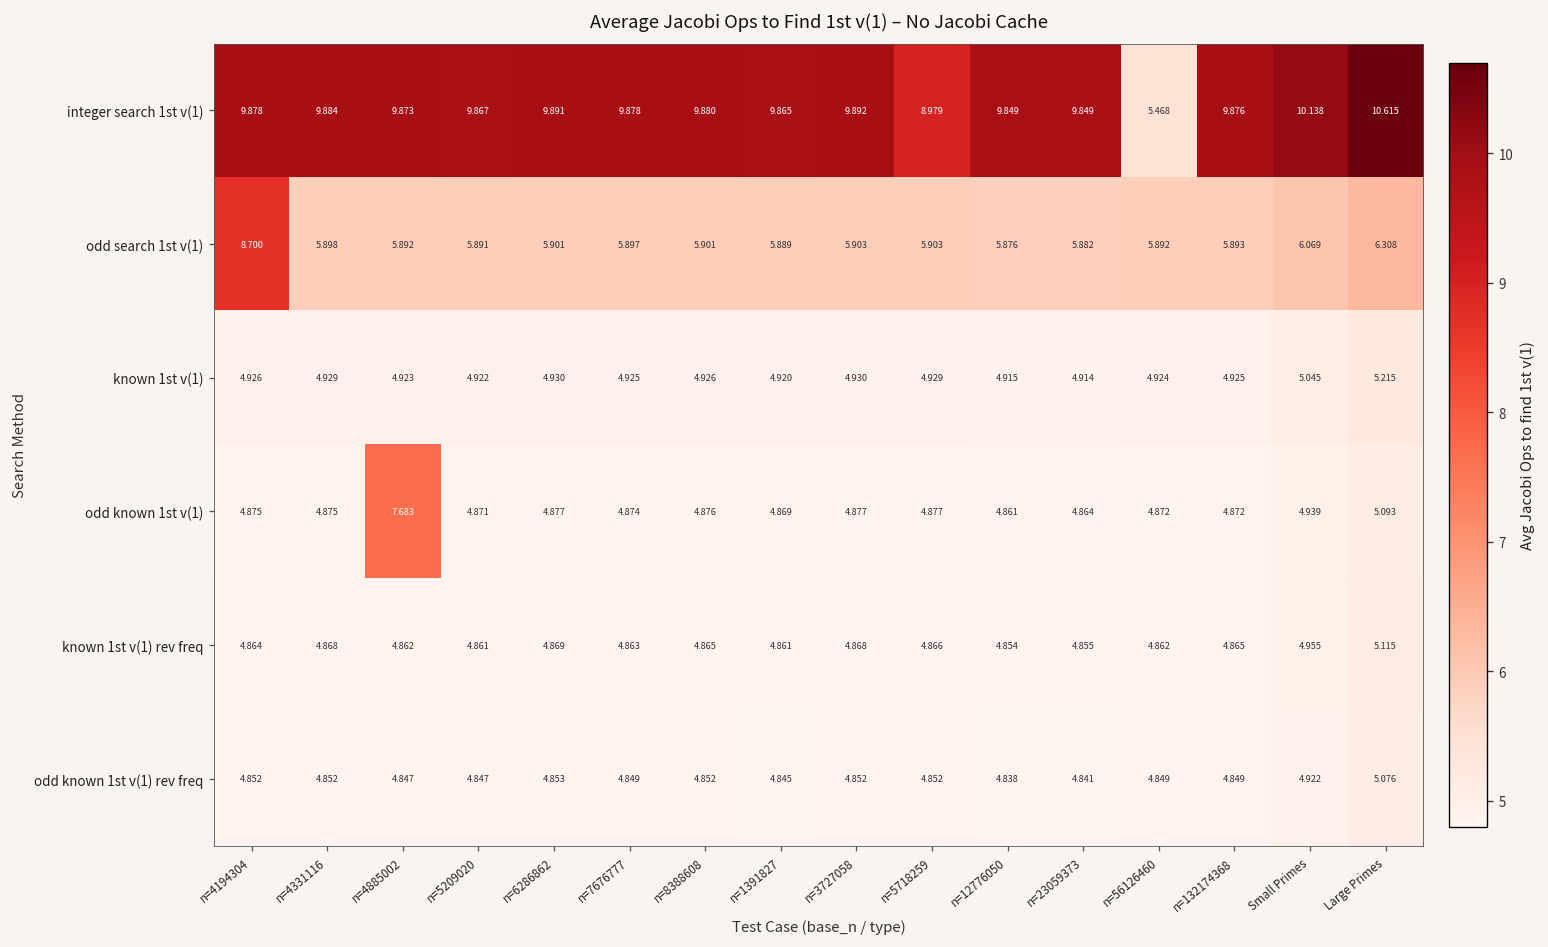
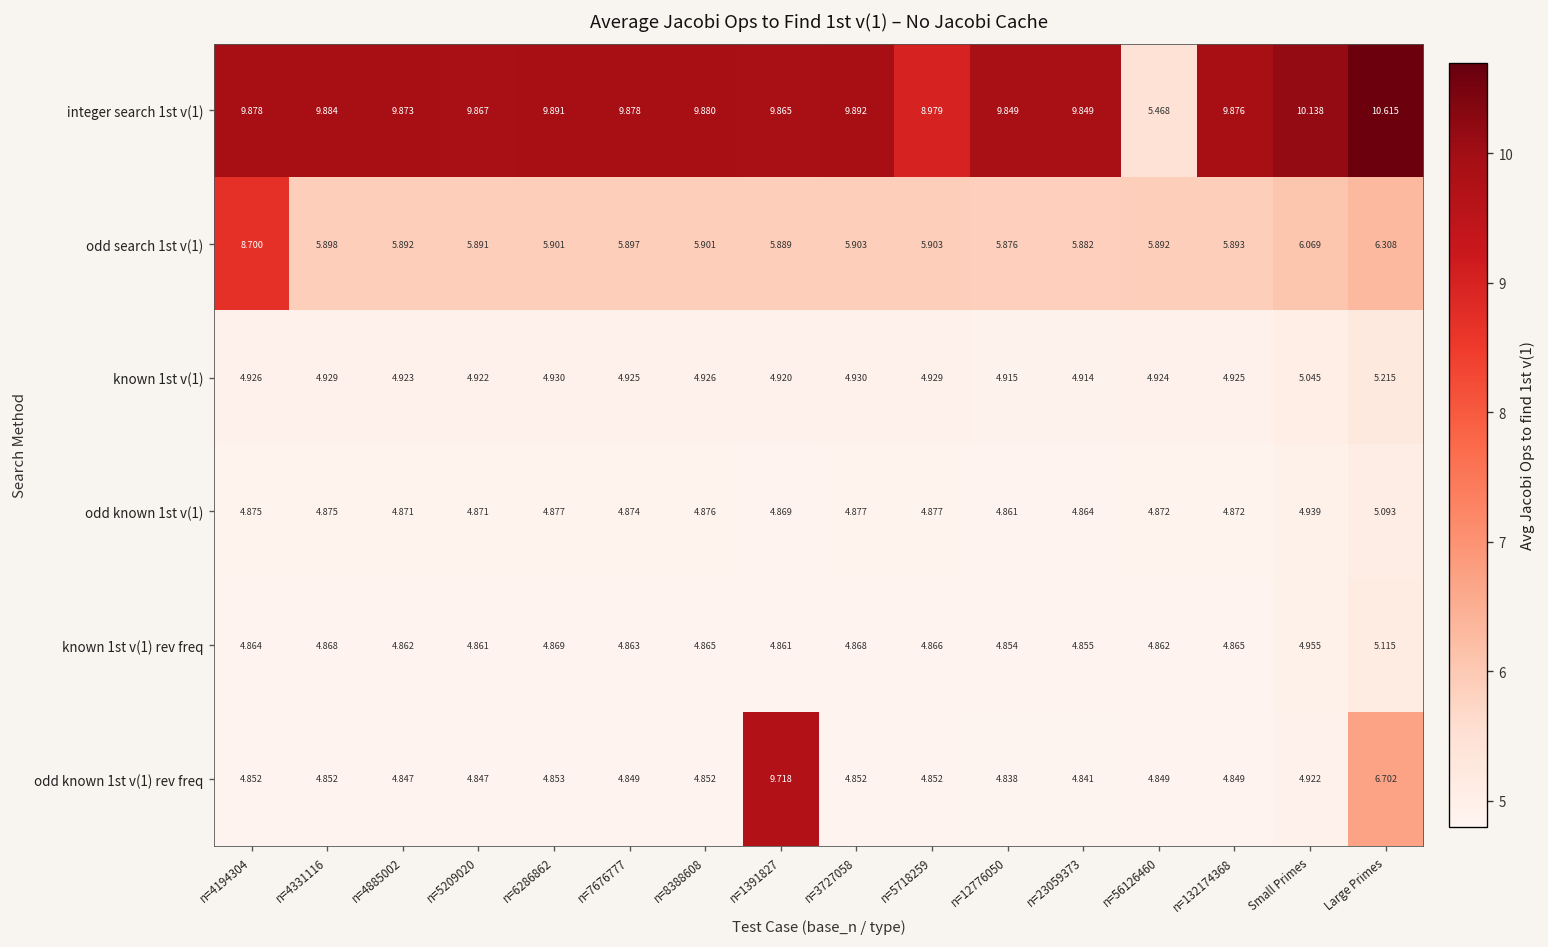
  {
    "integer search 1st v(1)": {
      "n=4194304": 9.878,
      "n=4331116": 9.884,
      "n=4885002": 9.873,
      "n=5209020": 9.867,
      "n=6286862": 9.891,
      "n=7676777": 9.878,
      "n=8388608": 9.880,
      "n=1391827": 9.865,
      "n=3727058": 9.892,
      "n=5718259": 8.979,
      "n=12776050": 9.849,
      "n=23059373": 9.849,
      "n=56126460": 5.468,
      "n=132174368": 9.876,
      "Small Primes": 10.138,
      "Large Primes": 10.615
    },
    "odd search 1st v(1)": {
      "n=4194304": 8.700,
      "n=4331116": 5.898,
      "n=4885002": 5.892,
      "n=5209020": 5.891,
      "n=6286862": 5.901,
      "n=7676777": 5.897,
      "n=8388608": 5.901,
      "n=1391827": 5.889,
      "n=3727058": 5.903,
      "n=5718259": 5.903,
      "n=12776050": 5.876,
      "n=23059373": 5.882,
      "n=56126460": 5.892,
      "n=132174368": 5.893,
      "Small Primes": 6.069,
      "Large Primes": 6.308
    },
    "known 1st v(1)": {
      "n=4194304": 4.926,
      "n=4331116": 4.929,
      "n=4885002": 4.923,
      "n=5209020": 4.922,
      "n=6286862": 4.930,
      "n=7676777": 4.925,
      "n=8388608": 4.926,
      "n=1391827": 4.920,
      "n=3727058": 4.930,
      "n=5718259": 4.929,
      "n=12776050": 4.915,
      "n=23059373": 4.914,
      "n=56126460": 4.924,
      "n=132174368": 4.925,
      "Small Primes": 5.045,
      "Large Primes": 5.215
    },
    "odd known 1st v(1)": {
      "n=4194304": 4.875,
      "n=4331116": 4.875,
-     "n=4885002": 7.683,
+     "n=4885002": 4.871,
      "n=5209020": 4.871,
      "n=6286862": 4.877,
      "n=7676777": 4.874,
      "n=8388608": 4.876,
      "n=1391827": 4.869,
      "n=3727058": 4.877,
      "n=5718259": 4.877,
      "n=12776050": 4.861,
      "n=23059373": 4.864,
      "n=56126460": 4.872,
      "n=132174368": 4.872,
      "Small Primes": 4.939,
      "Large Primes": 5.093
    },
    "known 1st v(1) rev freq": {
      "n=4194304": 4.864,
      "n=4331116": 4.868,
      "n=4885002": 4.862,
      "n=5209020": 4.861,
      "n=6286862": 4.869,
      "n=7676777": 4.863,
      "n=8388608": 4.865,
      "n=1391827": 4.861,
      "n=3727058": 4.868,
      "n=5718259": 4.866,
      "n=12776050": 4.854,
      "n=23059373": 4.855,
      "n=56126460": 4.862,
      "n=132174368": 4.865,
      "Small Primes": 4.955,
      "Large Primes": 5.115
    },
    "odd known 1st v(1) rev freq": {
      "n=4194304": 4.852,
      "n=4331116": 4.852,
      "n=4885002": 4.847,
      "n=5209020": 4.847,
      "n=6286862": 4.853,
      "n=7676777": 4.849,
      "n=8388608": 4.852,
-     "n=1391827": 4.845,
+     "n=1391827": 9.718,
      "n=3727058": 4.852,
      "n=5718259": 4.852,
      "n=12776050": 4.838,
      "n=23059373": 4.841,
      "n=56126460": 4.849,
      "n=132174368": 4.849,
      "Small Primes": 4.922,
-     "Large Primes": 5.076
+     "Large Primes": 6.702
    }
  }
